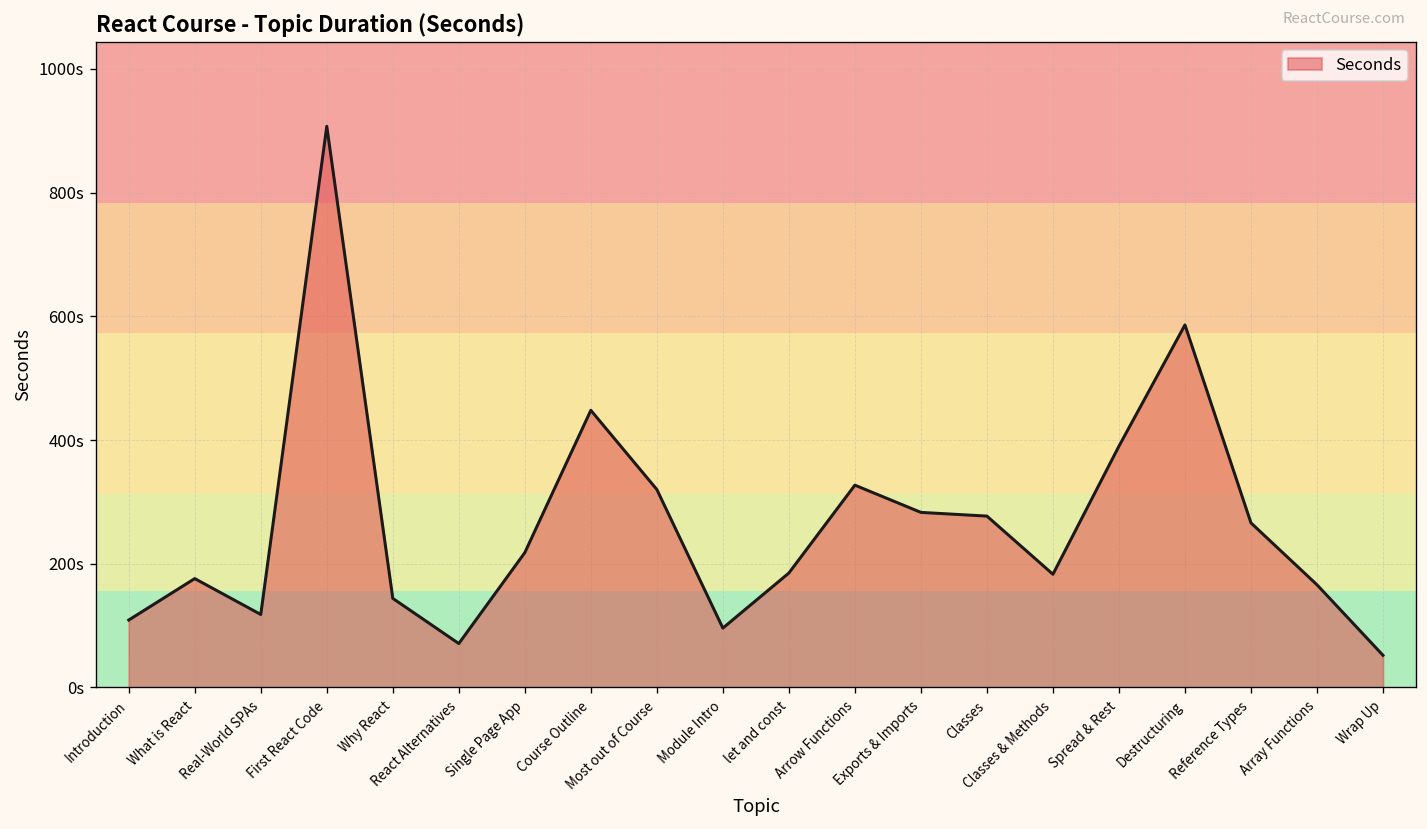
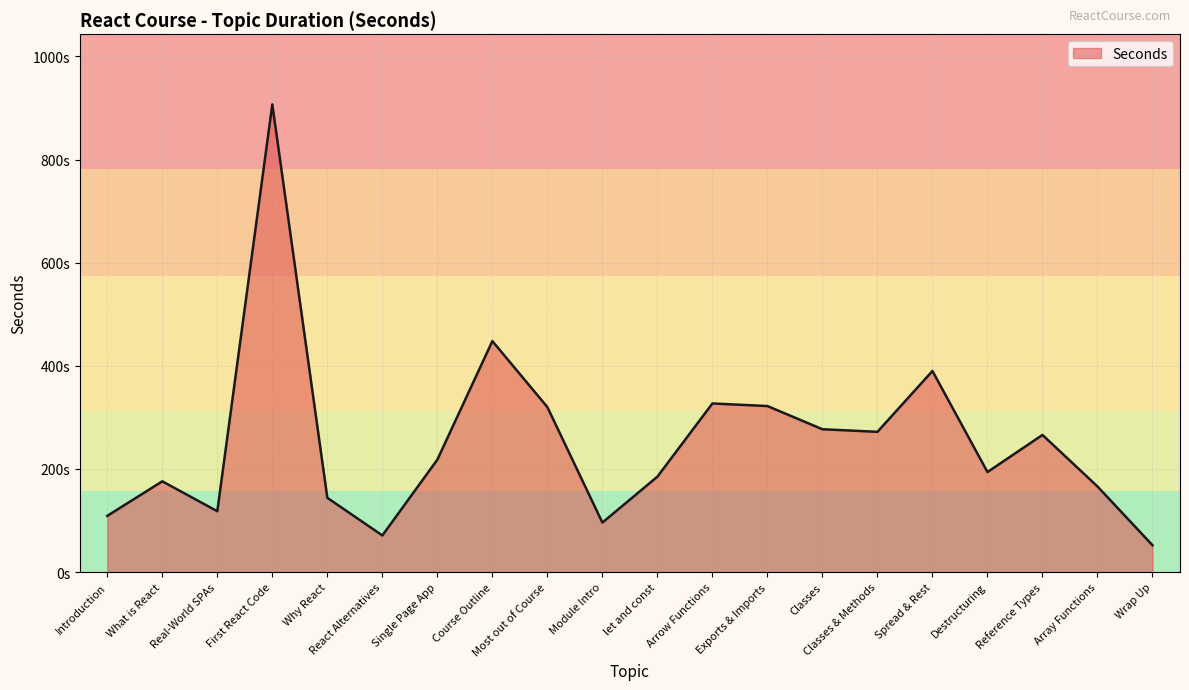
  {
    "Introduction": "110s",
    "What is React": "180s",
    "Real-World SPAs": "120s",
    "First React Code": "910s",
    "Why React": "140s",
    "React Alternatives": "70s",
    "Single Page App": "220s",
    "Course Outline": "450s",
    "Most out of Course": "320s",
    "Module Intro": "100s",
    "let and const": "190s",
    "Arrow Functions": "330s",
-   "Exports & Imports": "280s",
+   "Exports & Imports": "320s",
    "Classes": "280s",
-   "Classes & Methods": "180s",
+   "Classes & Methods": "270s",
    "Spread & Rest": "390s",
-   "Destructuring": "590s",
+   "Destructuring": "190s",
    "Reference Types": "270s",
    "Array Functions": "170s",
    "Wrap Up": "50s"
  }
